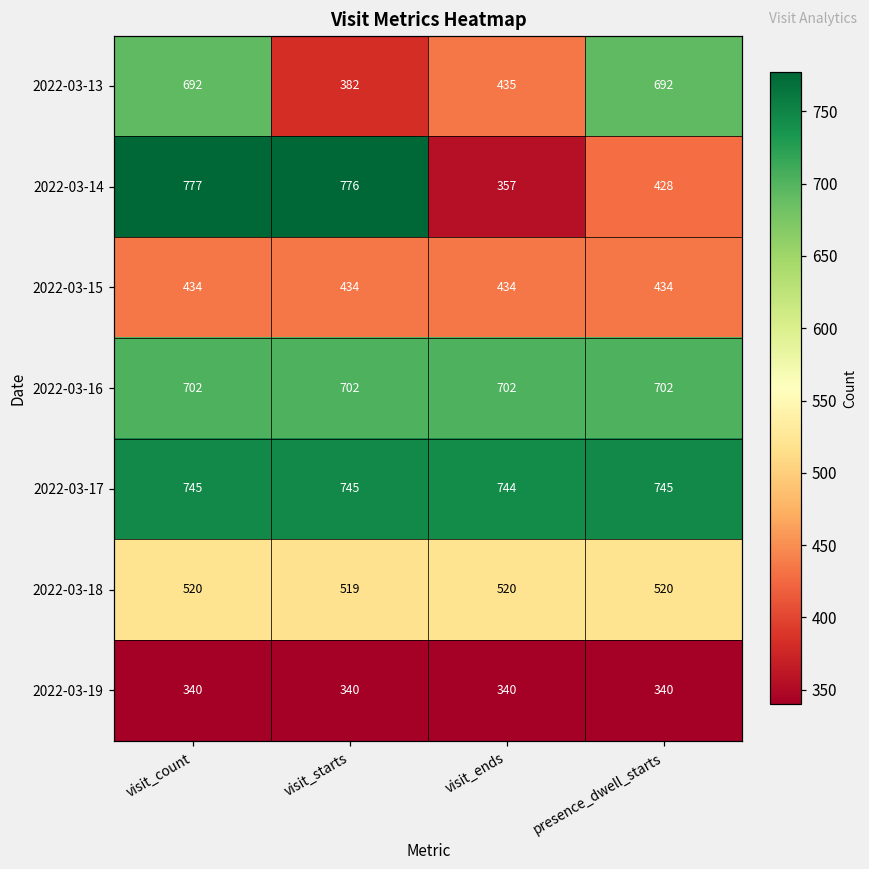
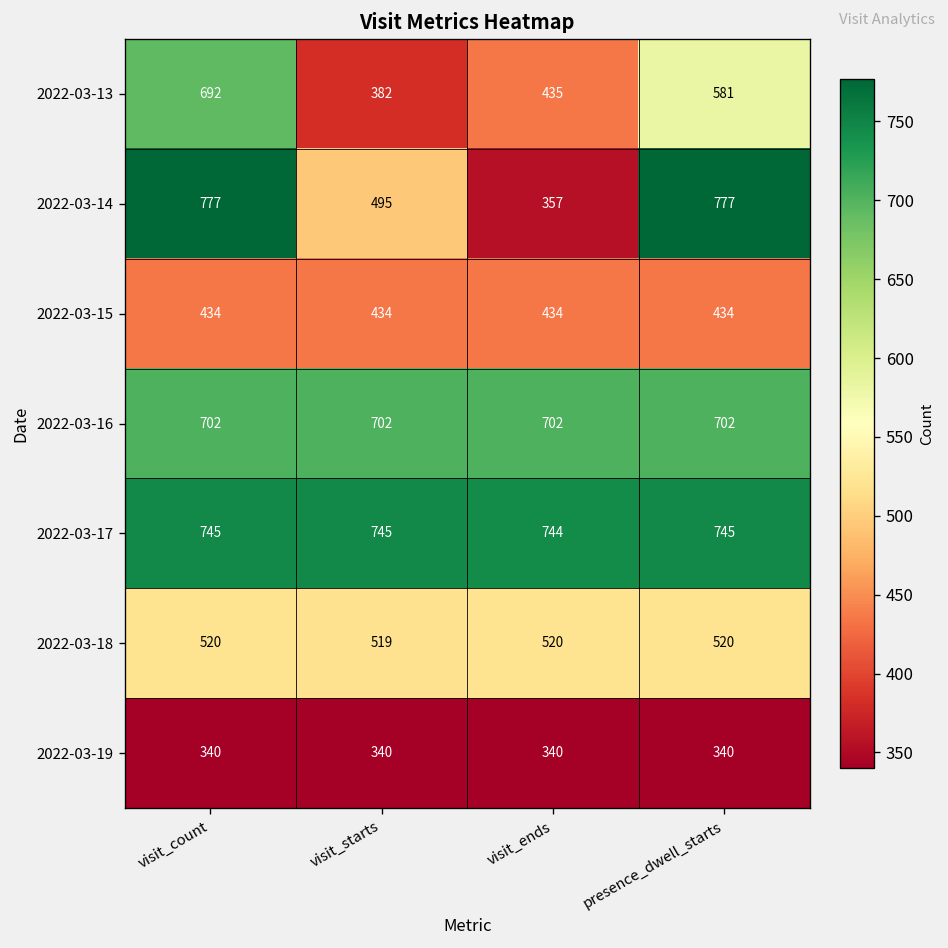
  {
    "2022-03-13": {
      "visit_count": 692,
      "visit_starts": 382,
      "visit_ends": 435,
-     "presence_dwell_starts": 692
+     "presence_dwell_starts": 581
    },
    "2022-03-14": {
      "visit_count": 777,
-     "visit_starts": 776,
+     "visit_starts": 495,
      "visit_ends": 357,
-     "presence_dwell_starts": 428
+     "presence_dwell_starts": 777
    },
    "2022-03-15": {
      "visit_count": 434,
      "visit_starts": 434,
      "visit_ends": 434,
      "presence_dwell_starts": 434
    },
    "2022-03-16": {
      "visit_count": 702,
      "visit_starts": 702,
      "visit_ends": 702,
      "presence_dwell_starts": 702
    },
    "2022-03-17": {
      "visit_count": 745,
      "visit_starts": 745,
      "visit_ends": 744,
      "presence_dwell_starts": 745
    },
    "2022-03-18": {
      "visit_count": 520,
      "visit_starts": 519,
      "visit_ends": 520,
      "presence_dwell_starts": 520
    },
    "2022-03-19": {
      "visit_count": 340,
      "visit_starts": 340,
      "visit_ends": 340,
      "presence_dwell_starts": 340
    }
  }
